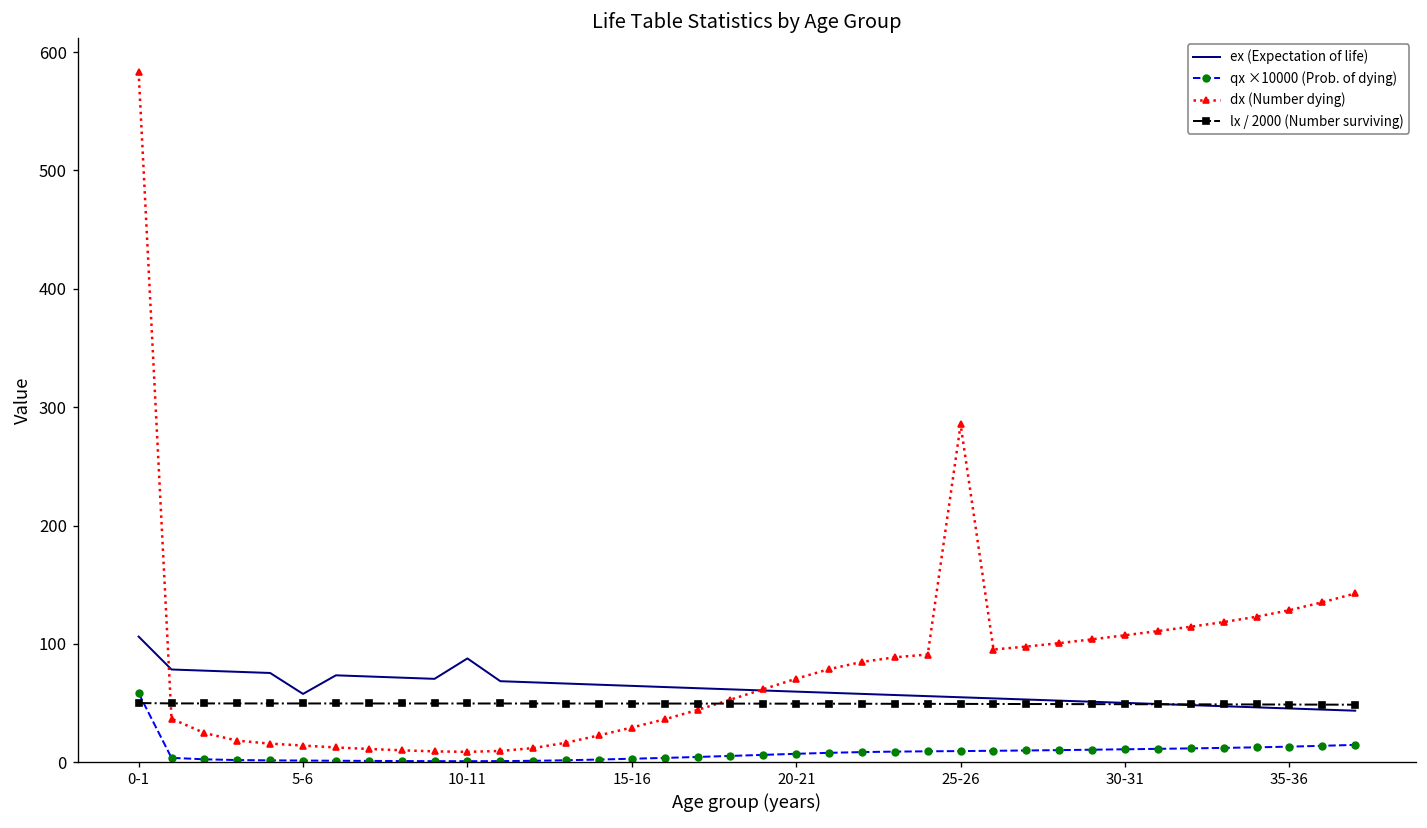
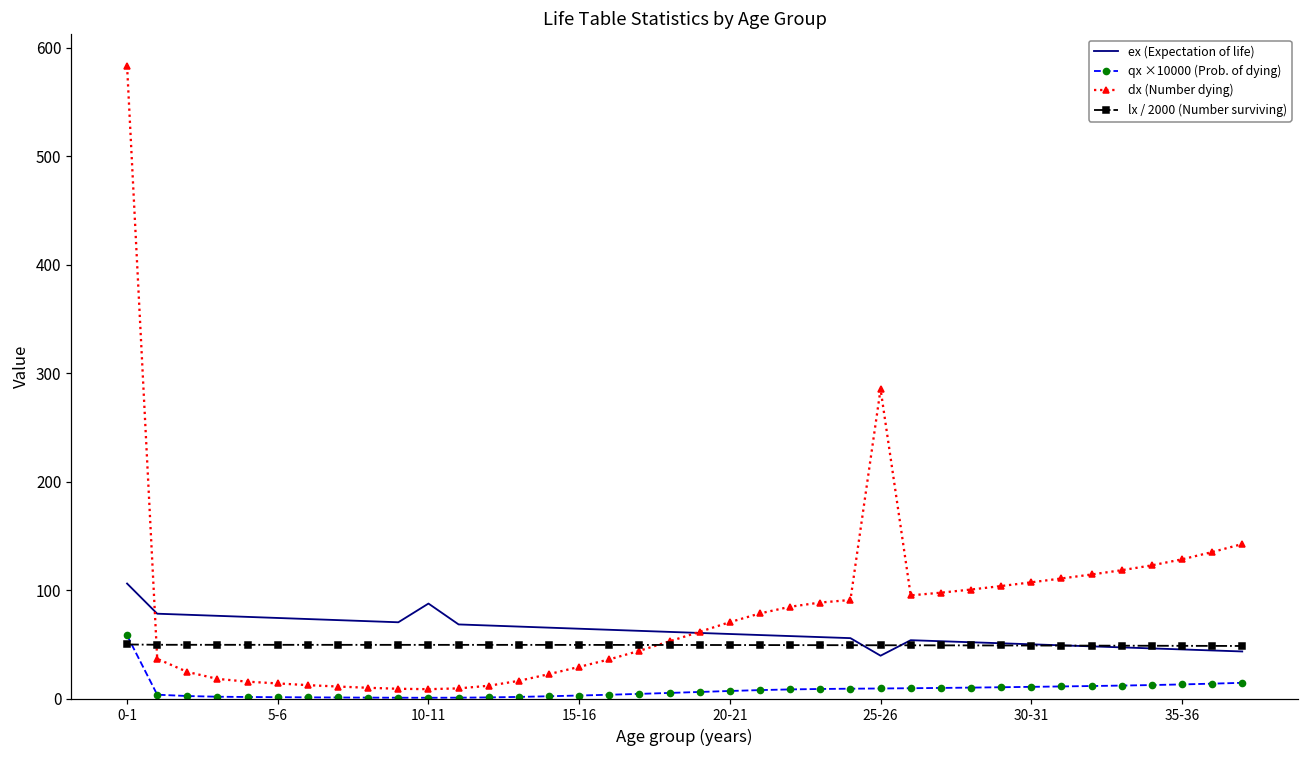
  {
    "ex (Expectation of life)": {
      "0-1": 110,
-     "5-6": 60,
+     "5-6": 70,
      "10-11": 90,
      "15-16": 60,
      "20-21": 60,
-     "25-26": 50,
+     "25-26": 40,
      "35-36": 50
    },
    "qx ×10000 (Prob. of dying)": {
      "0-1": 60,
      "5-6": 0,
      "10-11": 0,
      "15-16": 0,
      "20-21": 10,
      "25-26": 10,
      "30-31": 10,
      "35-36": 10
    },
    "dx (Number dying)": {
      "0-1": 580,
      "5-6": 10,
      "10-11": 10,
      "15-16": 30,
      "20-21": 70,
      "25-26": 290,
      "30-31": 110,
      "35-36": 130
    },
    "lx / 2000 (Number surviving)": {
      "0-1": 50,
      "5-6": 50,
      "10-11": 50,
      "15-16": 50,
      "20-21": 50,
      "25-26": 50,
      "35-36": 50
    }
  }
